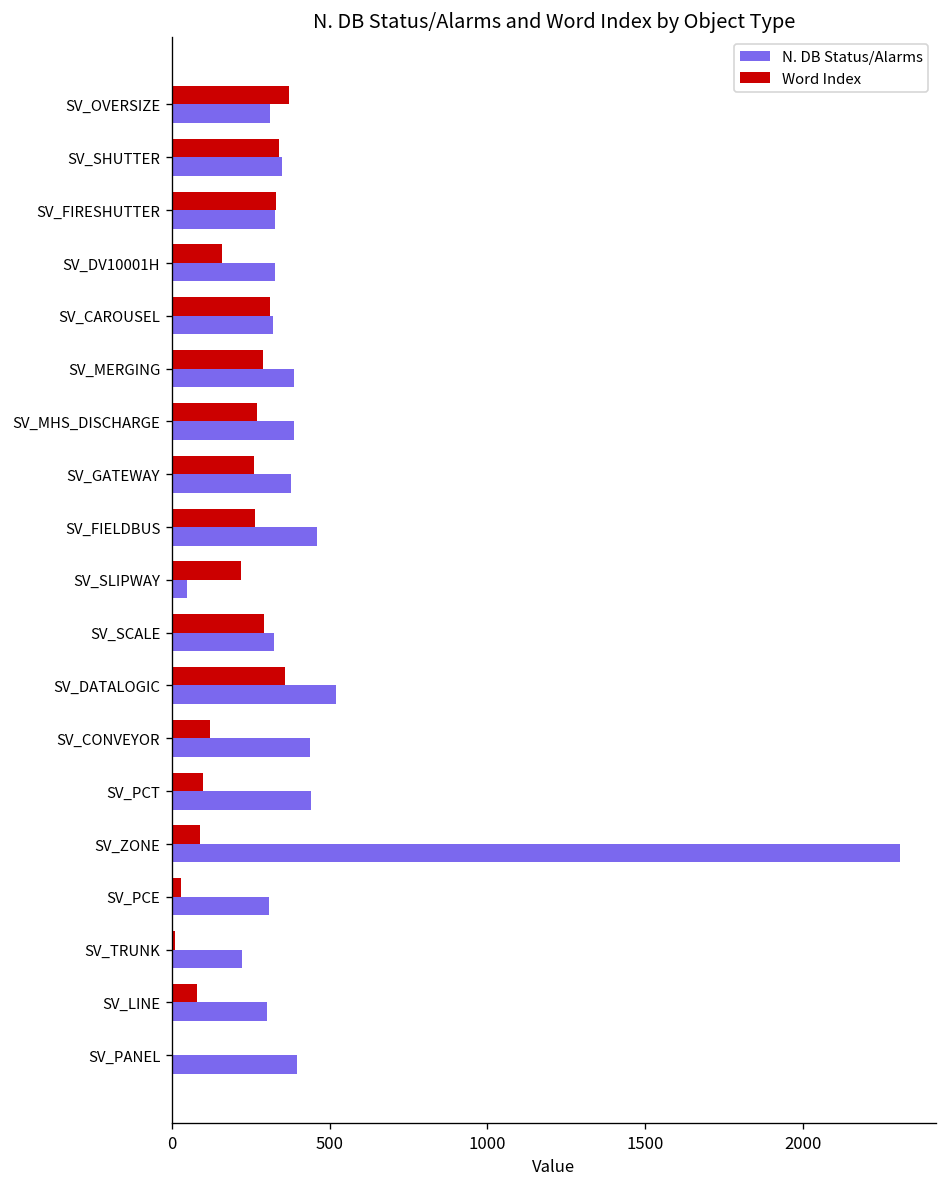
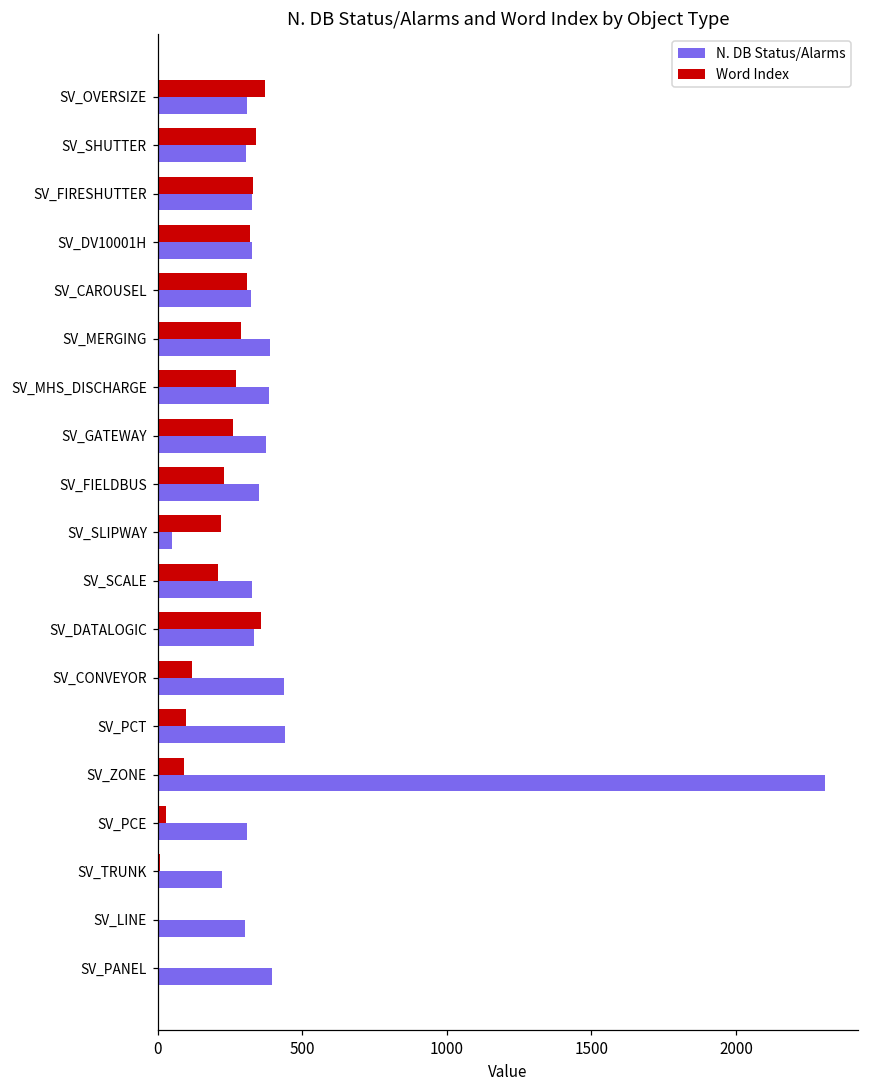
  {
    "N. DB Status/Alarms": {
      "SV_OVERSIZE": 310,
-     "SV_SHUTTER": 350,
+     "SV_SHUTTER": 310,
      "SV_FIRESHUTTER": 330,
      "SV_DV10001H": 330,
      "SV_CAROUSEL": 320,
      "SV_MERGING": 390,
      "SV_MHS_DISCHARGE": 390,
      "SV_GATEWAY": 380,
-     "SV_FIELDBUS": 460,
+     "SV_FIELDBUS": 350,
      "SV_SLIPWAY": 50,
      "SV_SCALE": 330,
-     "SV_DATALOGIC": 520,
+     "SV_DATALOGIC": 330,
      "SV_CONVEYOR": 440,
      "SV_PCT": 440,
      "SV_ZONE": 2310,
      "SV_PCE": 310,
      "SV_TRUNK": 220,
      "SV_LINE": 300,
      "SV_PANEL": 400
    },
    "Word Index": {
      "SV_OVERSIZE": 370,
      "SV_SHUTTER": 340,
      "SV_FIRESHUTTER": 330,
-     "SV_DV10001H": 160,
+     "SV_DV10001H": 320,
      "SV_CAROUSEL": 310,
      "SV_MERGING": 290,
      "SV_MHS_DISCHARGE": 270,
      "SV_GATEWAY": 260,
-     "SV_FIELDBUS": 260,
+     "SV_FIELDBUS": 230,
      "SV_SLIPWAY": 220,
-     "SV_SCALE": 290,
+     "SV_SCALE": 210,
      "SV_DATALOGIC": 360,
      "SV_CONVEYOR": 120,
      "SV_PCT": 100,
      "SV_ZONE": 90,
      "SV_PCE": 30,
      "SV_TRUNK": 10,
-     "SV_LINE": 80,
+     "SV_LINE": 0,
      "SV_PANEL": 0
    }
  }
